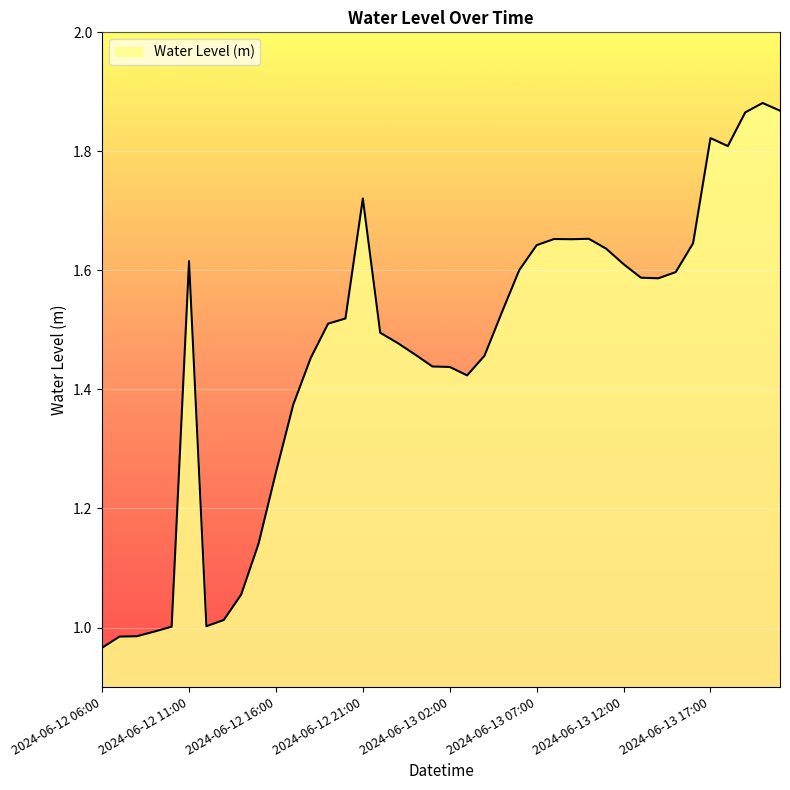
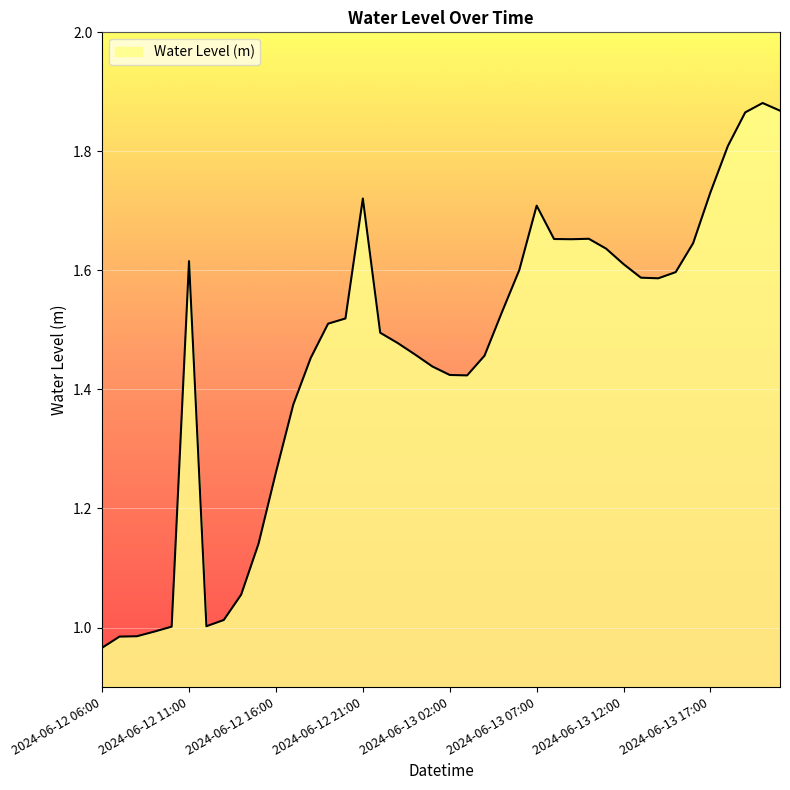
  {
    "2024-06-12 06:00": 0.97,
    "2024-06-12 11:00": 1.62,
    "2024-06-12 16:00": 1.26,
    "2024-06-12 21:00": 1.72,
-   "2024-06-13 02:00": 1.44,
-   "2024-06-13 07:00": 1.64,
+   "2024-06-13 02:00": 1.42,
+   "2024-06-13 07:00": 1.71,
    "2024-06-13 12:00": 1.61,
-   "2024-06-13 17:00": 1.82
+   "2024-06-13 17:00": 1.73
  }
